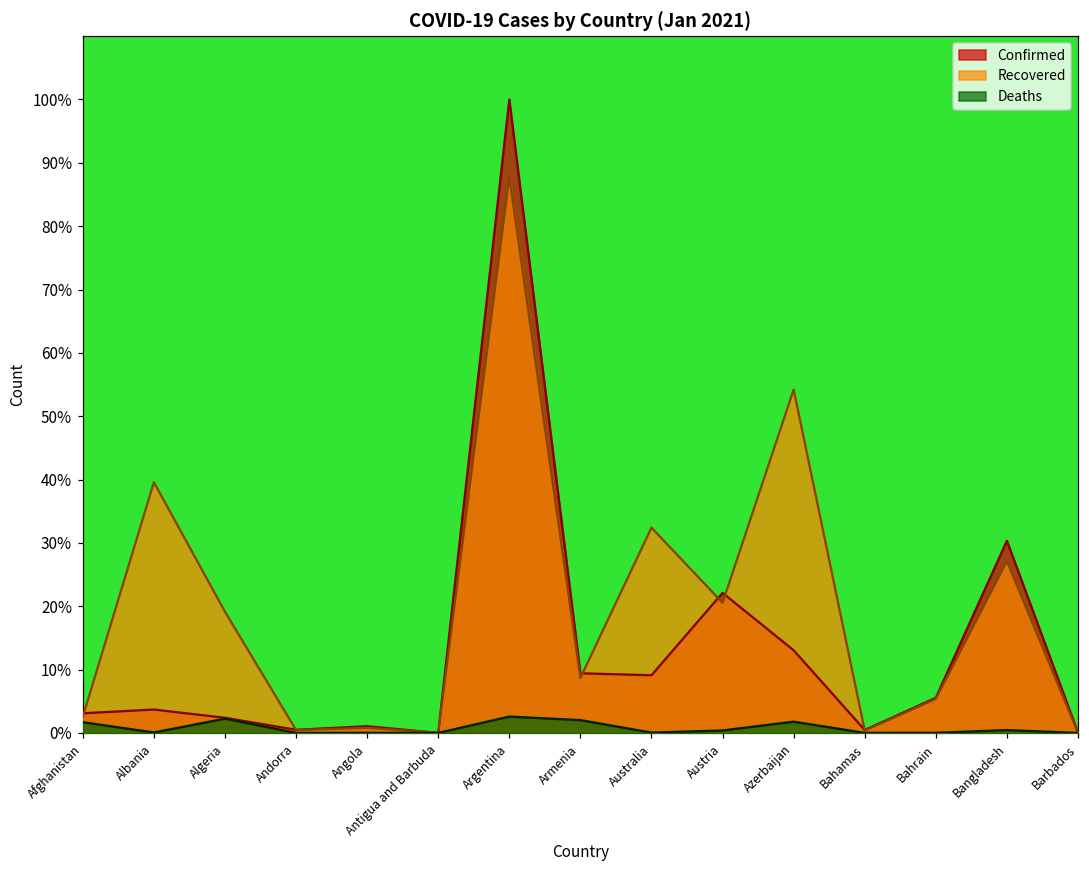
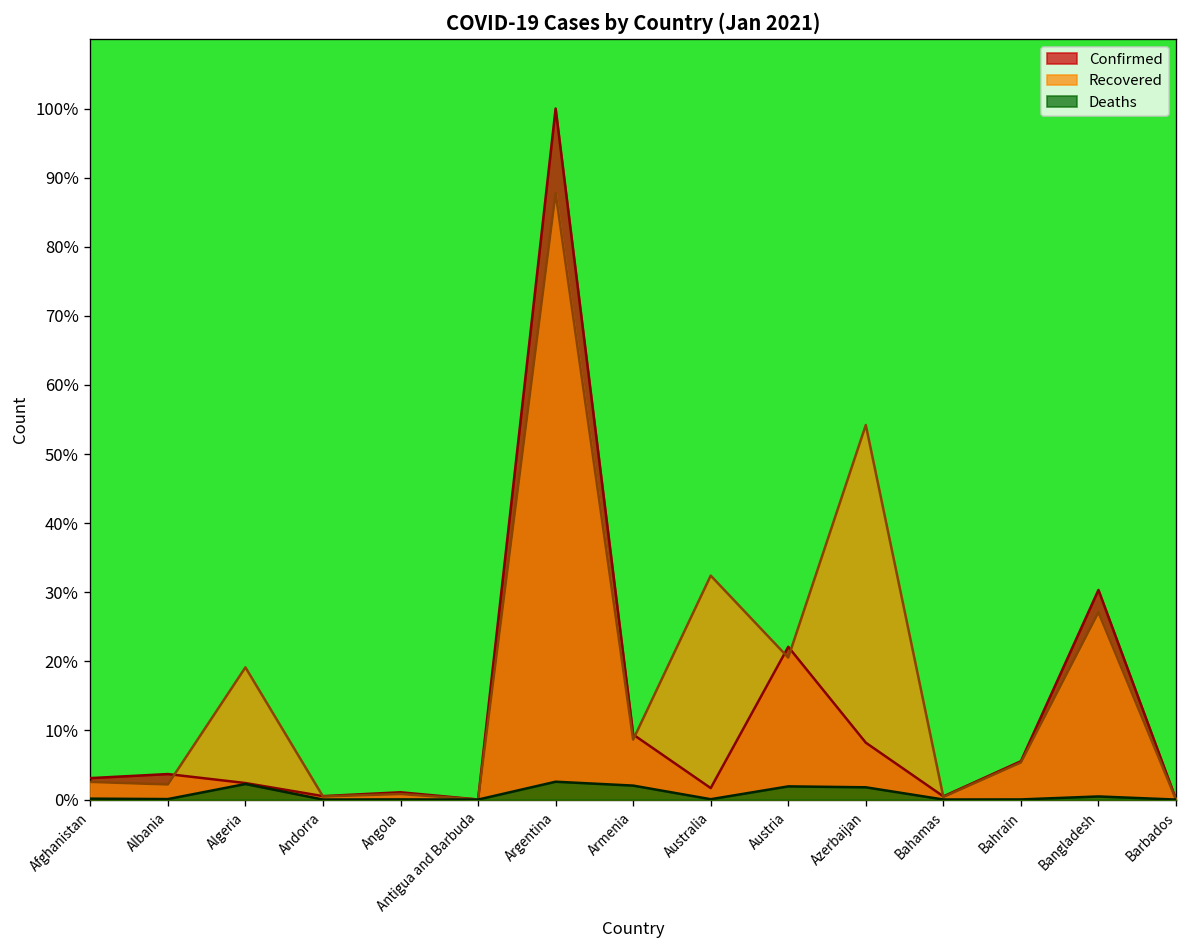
  {
    "Confirmed": {
      "Afghanistan": "3%",
      "Albania": "4%",
      "Argentina": "100%",
      "Armenia": "9%",
-     "Australia": "9%",
+     "Australia": "2%",
      "Austria": "22%",
-     "Azerbaijan": "13%",
+     "Azerbaijan": "8%",
      "Bangladesh": "30%"
    },
    "Recovered": {
      "Afghanistan": "3%",
-     "Albania": "40%",
+     "Albania": "2%",
      "Algeria": "19%",
      "Argentina": "88%",
      "Armenia": "9%",
      "Australia": "32%",
      "Austria": "21%",
      "Azerbaijan": "54%",
      "Bangladesh": "27%"
    },
    "Deaths": {
-     "Afghanistan": "2%",
+     "Afghanistan": "0%",
      "Albania": "0%",
      "Andorra": "0%",
      "Angola": "0%",
      "Argentina": "3%",
      "Armenia": "2%",
      "Australia": "0%",
-     "Austria": "0%",
+     "Austria": "2%",
      "Azerbaijan": "2%",
      "Bahrain": "0%",
      "Bangladesh": "0%"
    }
  }
